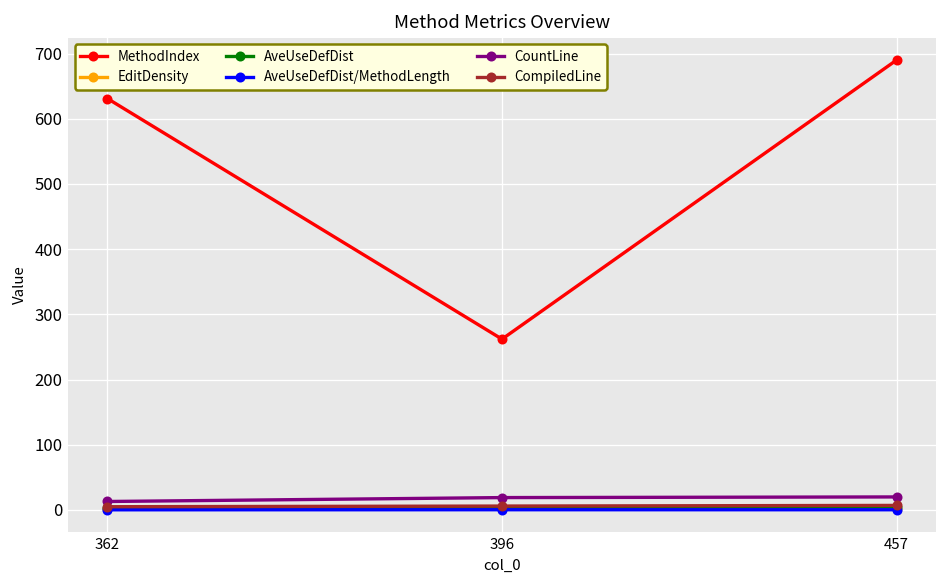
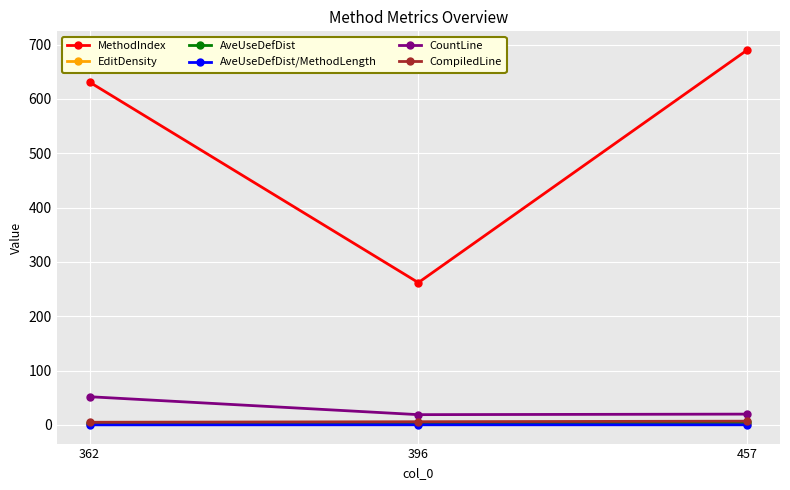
  {
    "MethodIndex": {
      "362": 630,
      "396": 260,
      "457": 690
    },
    "CountLine": {
-     "362": 10,
+     "362": 50,
      "396": 20,
      "457": 20
    }
  }
